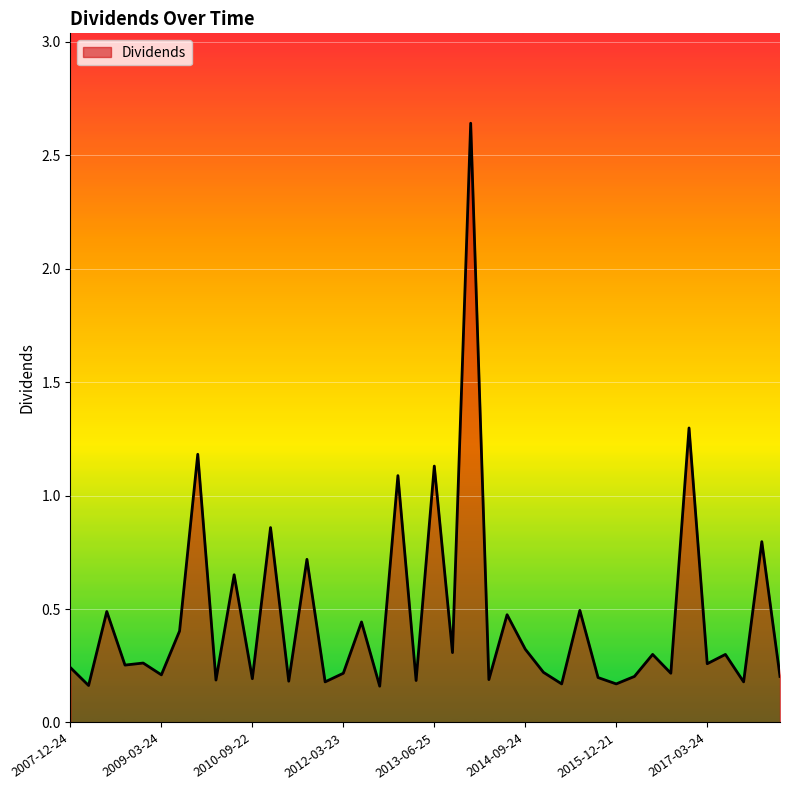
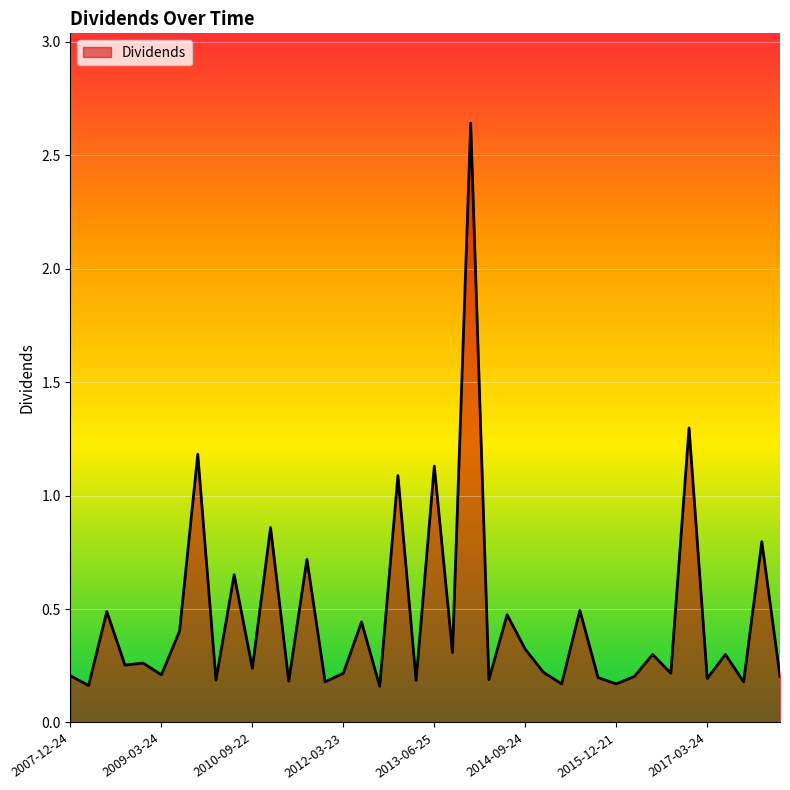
  {
-   "2007-12-24": 0.24,
+   "2007-12-24": 0.21,
    "2009-03-24": 0.21,
-   "2010-09-22": 0.19,
+   "2010-09-22": 0.24,
    "2012-03-23": 0.22,
    "2013-06-25": 1.13,
    "2014-09-24": 0.32,
    "2015-12-21": 0.17,
-   "2017-03-24": 0.26
+   "2017-03-24": 0.19
  }
